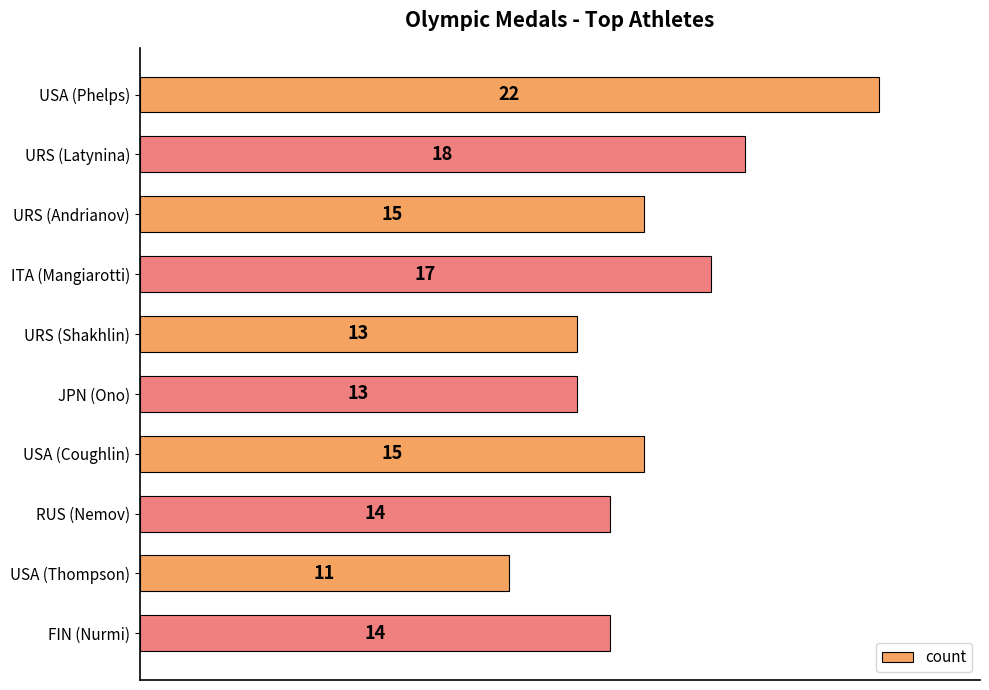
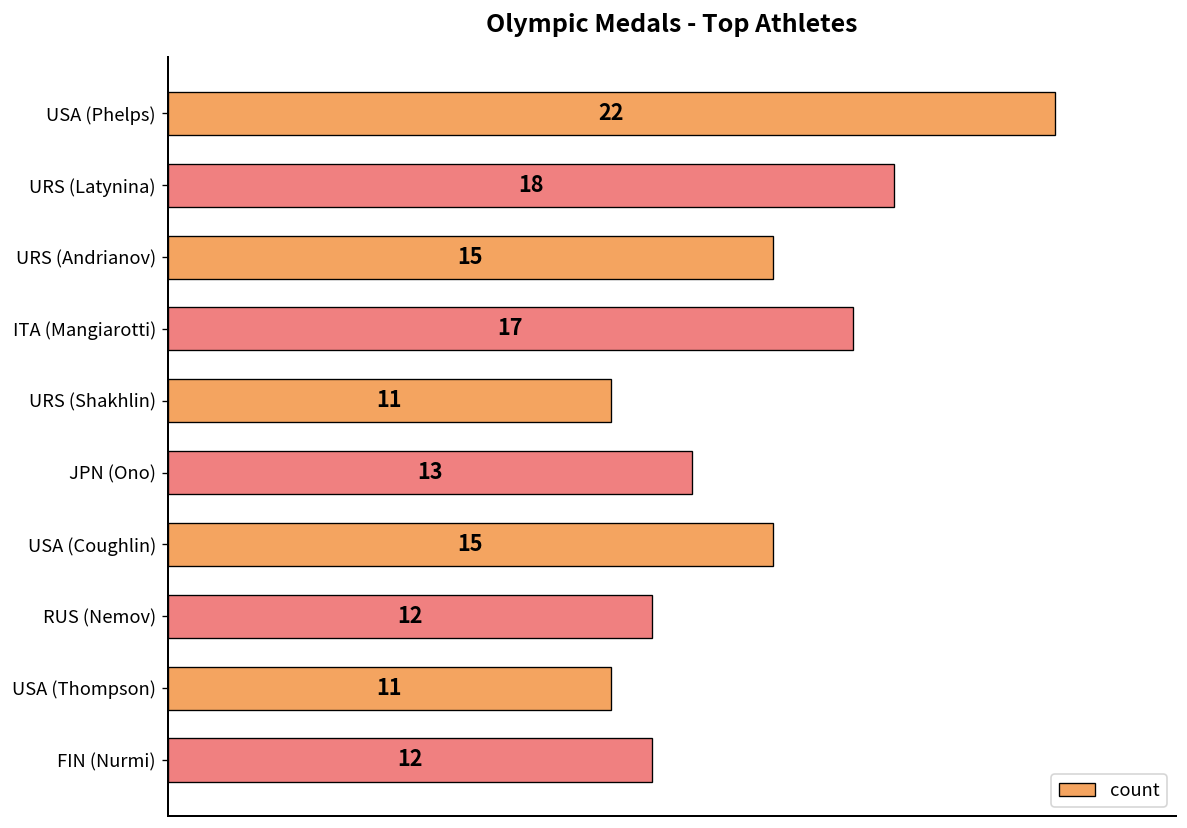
  {
    "USA (Phelps)": 22,
    "URS (Latynina)": 18,
    "URS (Andrianov)": 15,
    "ITA (Mangiarotti)": 17,
-   "URS (Shakhlin)": 13,
+   "URS (Shakhlin)": 11,
    "JPN (Ono)": 13,
    "USA (Coughlin)": 15,
-   "RUS (Nemov)": 14,
+   "RUS (Nemov)": 12,
    "USA (Thompson)": 11,
-   "FIN (Nurmi)": 14
+   "FIN (Nurmi)": 12
  }
